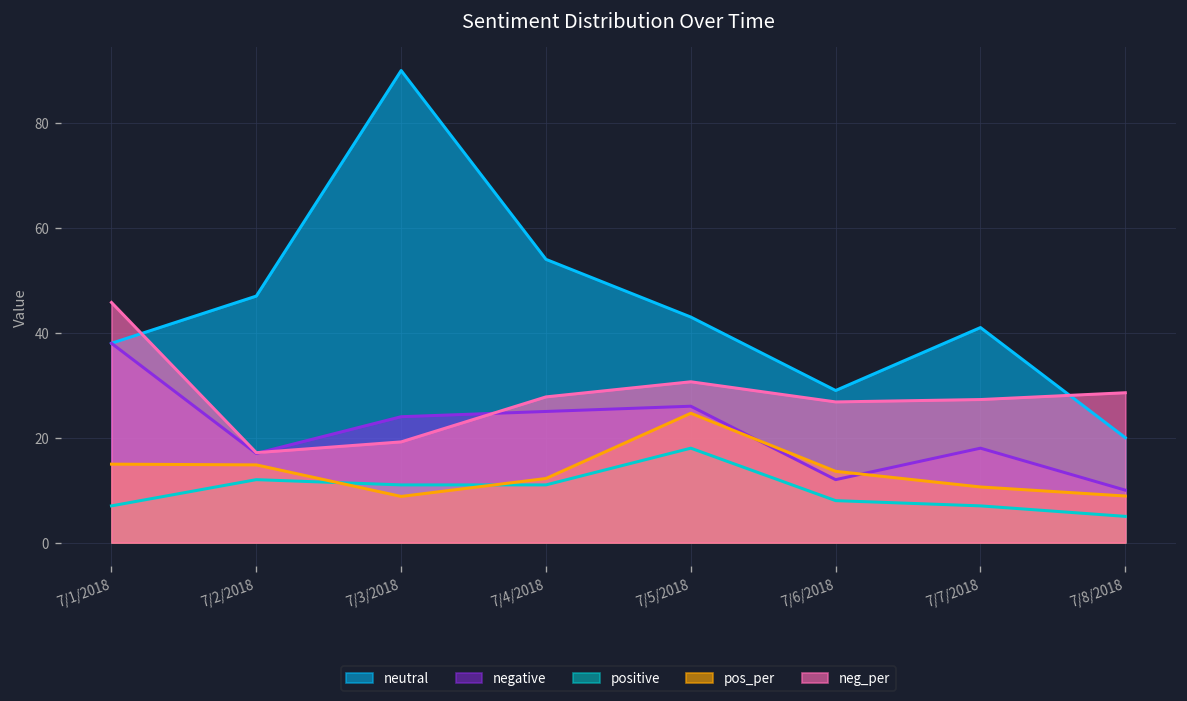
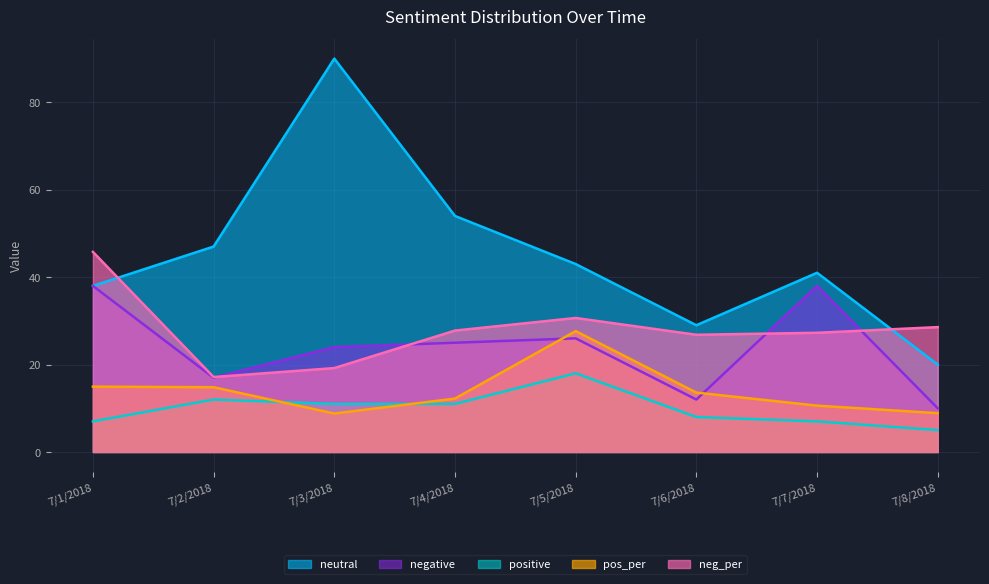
  {
    "negative": {
      "7/3/2018": 24,
      "7/4/2018": 25,
      "7/5/2018": 26,
      "7/6/2018": 12,
-     "7/7/2018": 18,
+     "7/7/2018": 38,
      "7/8/2018": 10
    },
    "pos_per": {
      "7/1/2018": 15,
      "7/2/2018": 15,
      "7/3/2018": 9,
      "7/4/2018": 12,
-     "7/5/2018": 25,
+     "7/5/2018": 28,
      "7/6/2018": 14,
      "7/7/2018": 11,
      "7/8/2018": 9
    },
    "neg_per": {
      "7/1/2018": 46,
      "7/3/2018": 19,
      "7/4/2018": 28,
      "7/5/2018": 31,
      "7/6/2018": 27,
      "7/7/2018": 27,
      "7/8/2018": 29
    }
  }
